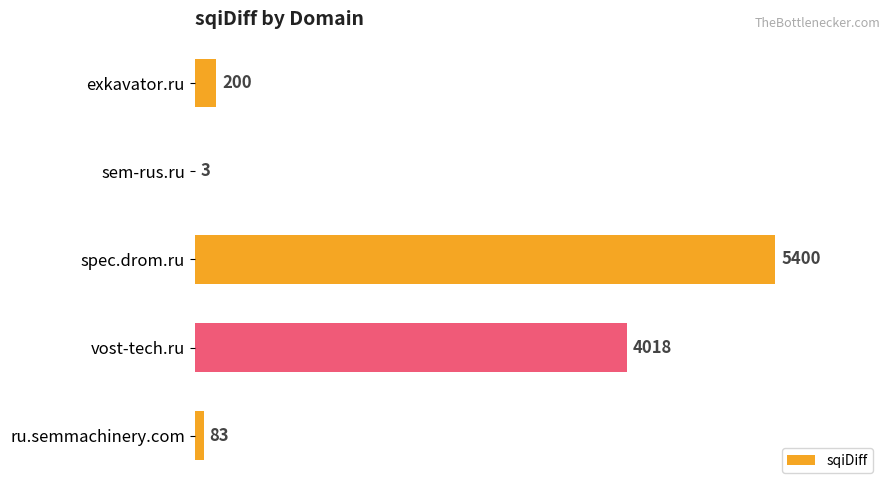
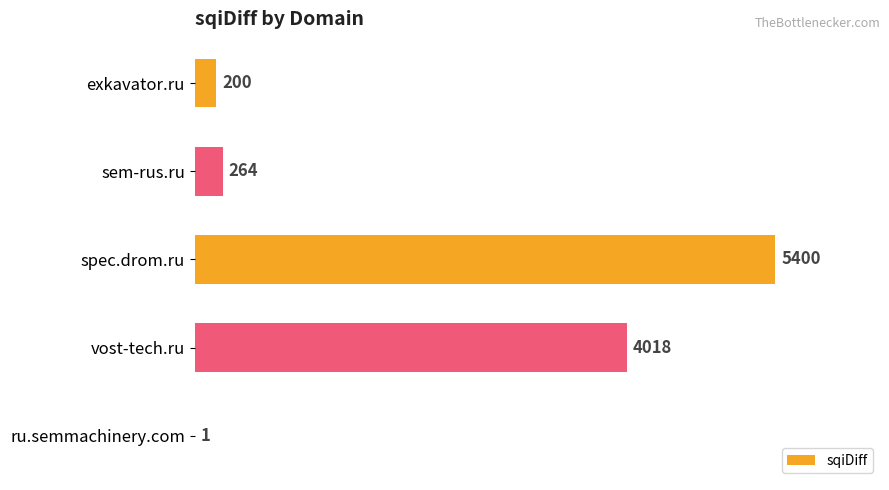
  {
    "exkavator.ru": 200,
-   "sem-rus.ru": 3,
+   "sem-rus.ru": 264,
    "spec.drom.ru": 5400,
    "vost-tech.ru": 4018,
-   "ru.semmachinery.com": 83
+   "ru.semmachinery.com": 1
  }
